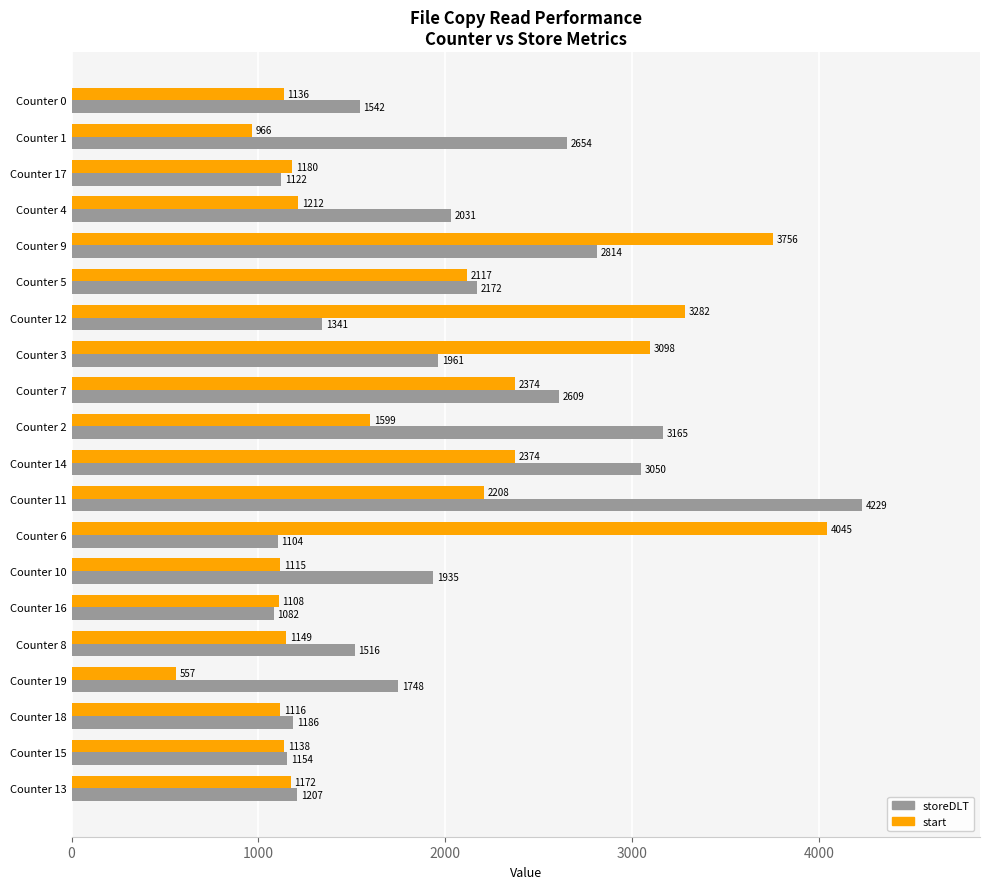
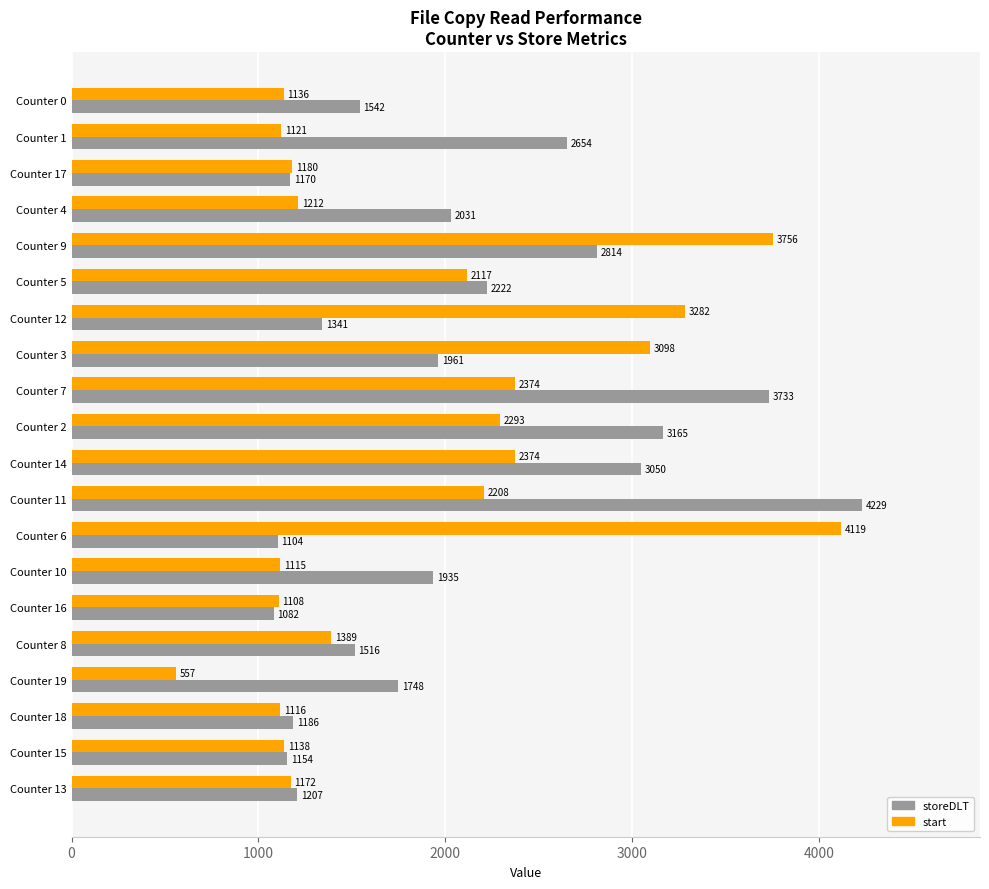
  {
    "storeDLT": {
      "Counter 0": 1542,
      "Counter 1": 2654,
-     "Counter 17": 1122,
+     "Counter 17": 1170,
      "Counter 4": 2031,
      "Counter 9": 2814,
-     "Counter 5": 2172,
+     "Counter 5": 2222,
      "Counter 12": 1341,
      "Counter 3": 1961,
-     "Counter 7": 2609,
+     "Counter 7": 3733,
      "Counter 2": 3165,
      "Counter 14": 3050,
      "Counter 11": 4229,
      "Counter 6": 1104,
      "Counter 10": 1935,
      "Counter 16": 1082,
      "Counter 8": 1516,
      "Counter 19": 1748,
      "Counter 18": 1186,
      "Counter 15": 1154,
      "Counter 13": 1207
    },
    "start": {
      "Counter 0": 1136,
-     "Counter 1": 966,
+     "Counter 1": 1121,
      "Counter 17": 1180,
      "Counter 4": 1212,
      "Counter 9": 3756,
      "Counter 5": 2117,
      "Counter 12": 3282,
      "Counter 3": 3098,
      "Counter 7": 2374,
-     "Counter 2": 1599,
+     "Counter 2": 2293,
      "Counter 14": 2374,
      "Counter 11": 2208,
-     "Counter 6": 4045,
+     "Counter 6": 4119,
      "Counter 10": 1115,
      "Counter 16": 1108,
-     "Counter 8": 1149,
+     "Counter 8": 1389,
      "Counter 19": 557,
      "Counter 18": 1116,
      "Counter 15": 1138,
      "Counter 13": 1172
    }
  }
